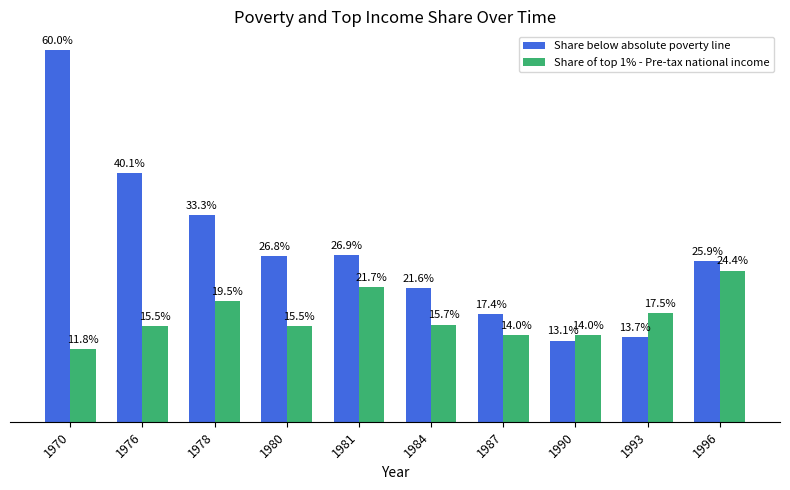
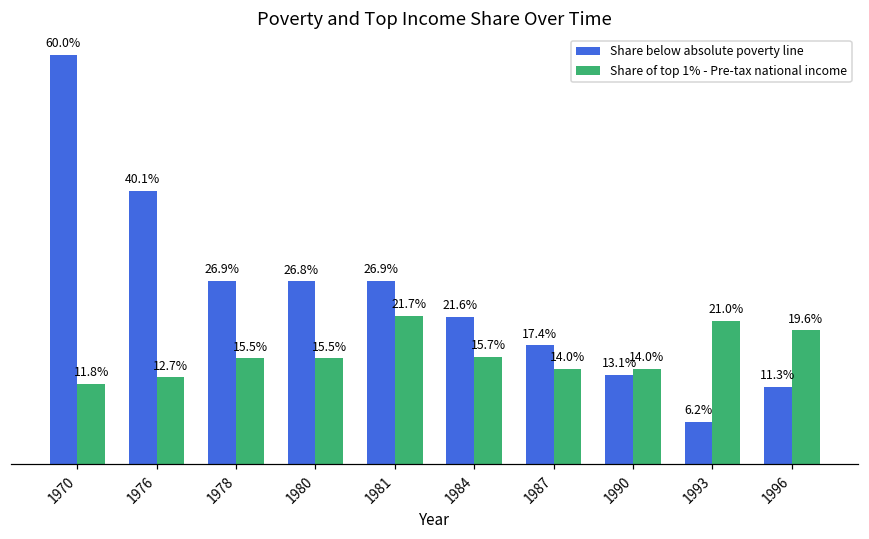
  {
    "Share below absolute poverty line": {
      "1970": "60.0%",
      "1976": "40.1%",
-     "1978": "33.3%",
+     "1978": "26.9%",
      "1980": "26.8%",
      "1981": "26.9%",
      "1984": "21.6%",
      "1987": "17.4%",
      "1990": "13.1%",
-     "1993": "13.7%",
-     "1996": "25.9%"
+     "1993": "6.2%",
+     "1996": "11.3%"
    },
    "Share of top 1% - Pre-tax national income": {
      "1970": "11.8%",
-     "1976": "15.5%",
-     "1978": "19.5%",
+     "1976": "12.7%",
+     "1978": "15.5%",
      "1980": "15.5%",
      "1981": "21.7%",
      "1984": "15.7%",
      "1987": "14.0%",
      "1990": "14.0%",
-     "1993": "17.5%",
-     "1996": "24.4%"
+     "1993": "21.0%",
+     "1996": "19.6%"
    }
  }
